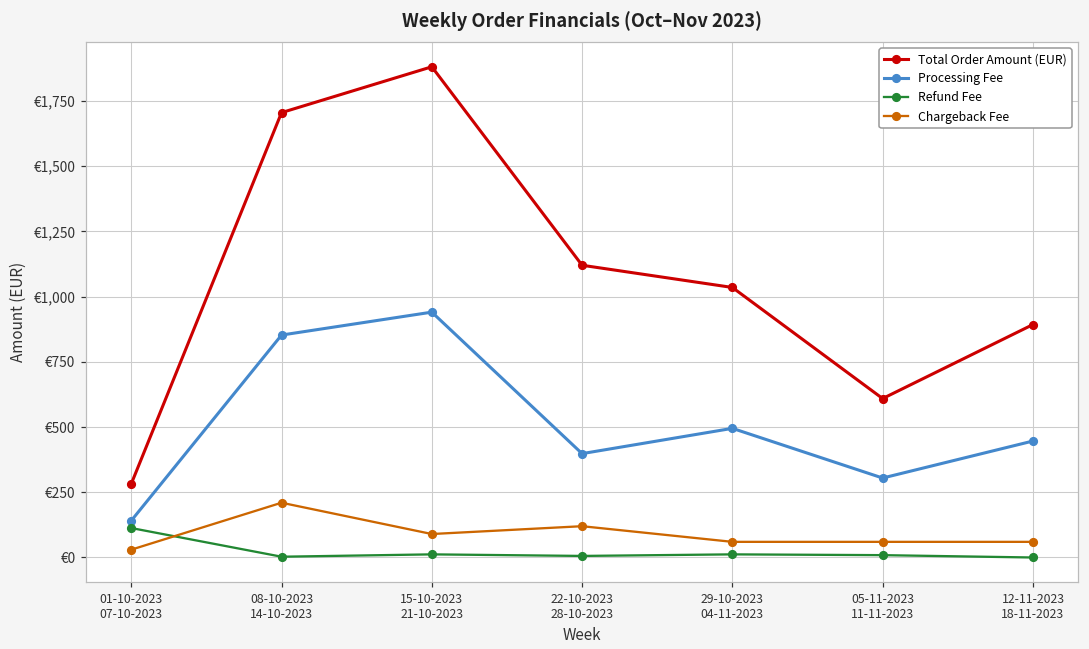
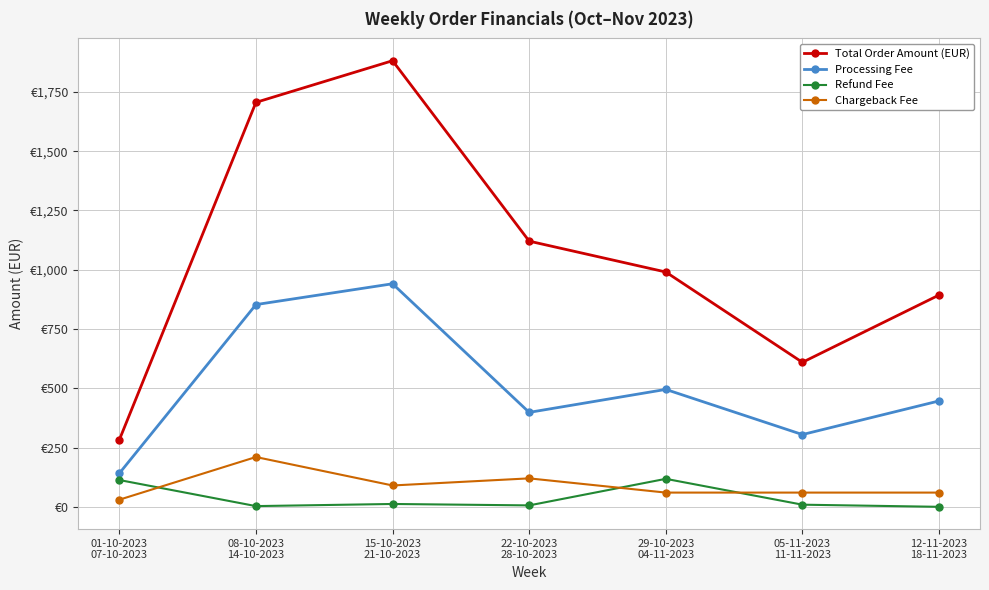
  {
    "Total Order Amount (EUR)": {
      "01-10-2023 07-10-2023": "€280",
      "08-10-2023 14-10-2023": "€1,710",
      "15-10-2023 21-10-2023": "€1,880",
      "22-10-2023 28-10-2023": "€1,120",
-     "29-10-2023 04-11-2023": "€1,040",
+     "29-10-2023 04-11-2023": "€990",
      "05-11-2023 11-11-2023": "€610",
      "12-11-2023 18-11-2023": "€890"
    },
    "Processing Fee": {
      "01-10-2023 07-10-2023": "€140",
      "08-10-2023 14-10-2023": "€850",
      "15-10-2023 21-10-2023": "€940",
      "22-10-2023 28-10-2023": "€400",
      "29-10-2023 04-11-2023": "€500",
      "05-11-2023 11-11-2023": "€300",
      "12-11-2023 18-11-2023": "€450"
    },
    "Refund Fee": {
      "01-10-2023 07-10-2023": "€110",
      "08-10-2023 14-10-2023": "€0",
      "15-10-2023 21-10-2023": "€10",
      "22-10-2023 28-10-2023": "€10",
-     "29-10-2023 04-11-2023": "€10",
+     "29-10-2023 04-11-2023": "€120",
      "05-11-2023 11-11-2023": "€10",
      "12-11-2023 18-11-2023": "€0"
    },
    "Chargeback Fee": {
      "01-10-2023 07-10-2023": "€30",
      "08-10-2023 14-10-2023": "€210",
      "15-10-2023 21-10-2023": "€90",
      "22-10-2023 28-10-2023": "€120",
      "29-10-2023 04-11-2023": "€60",
      "05-11-2023 11-11-2023": "€60",
      "12-11-2023 18-11-2023": "€60"
    }
  }
